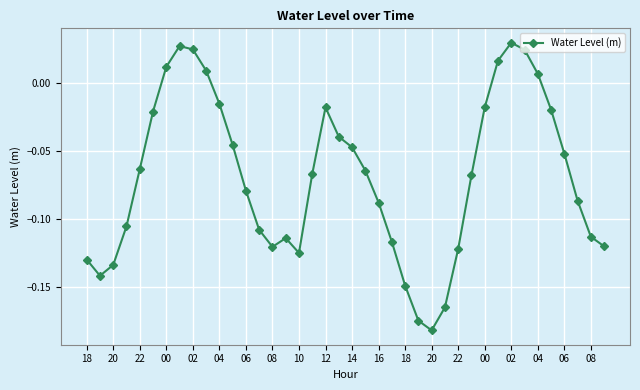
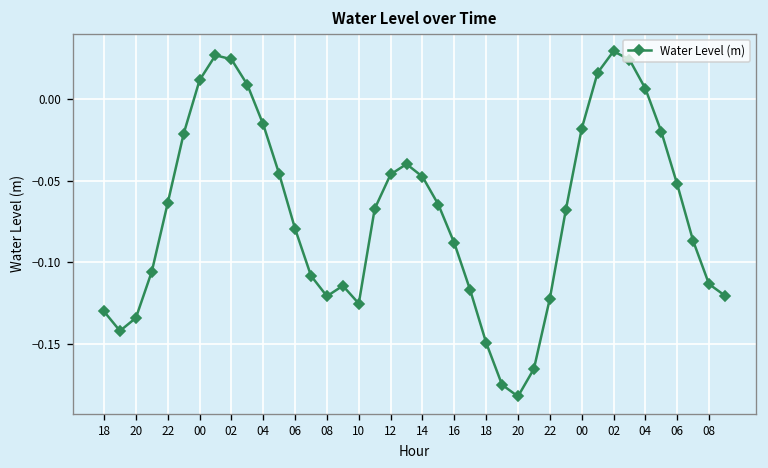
  {
    "10": -0.125,
-   "12": -0.018,
+   "12": -0.046,
    "14": -0.047,
    "16": -0.088
  }
